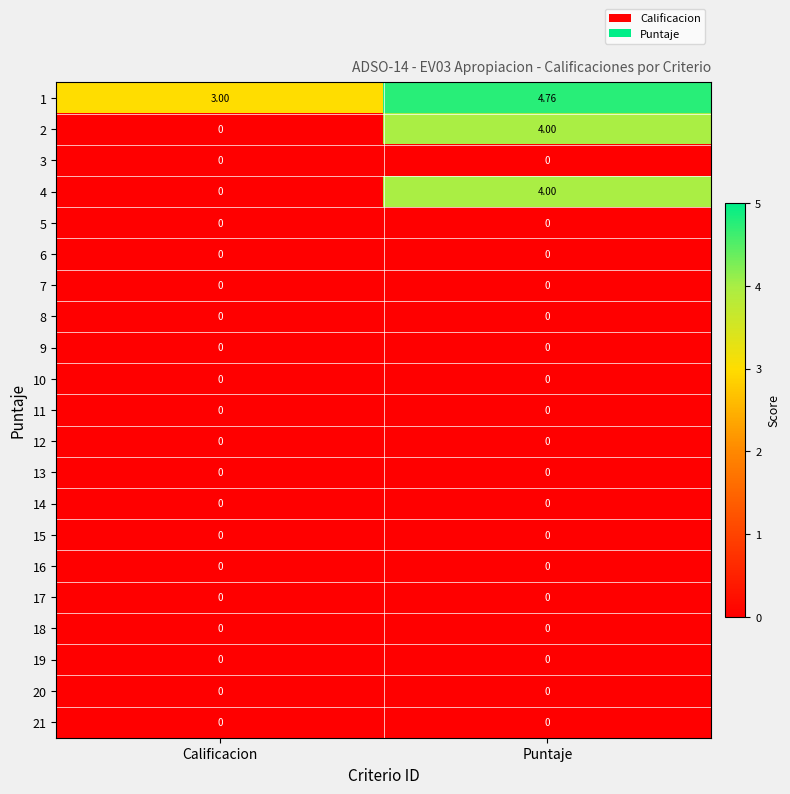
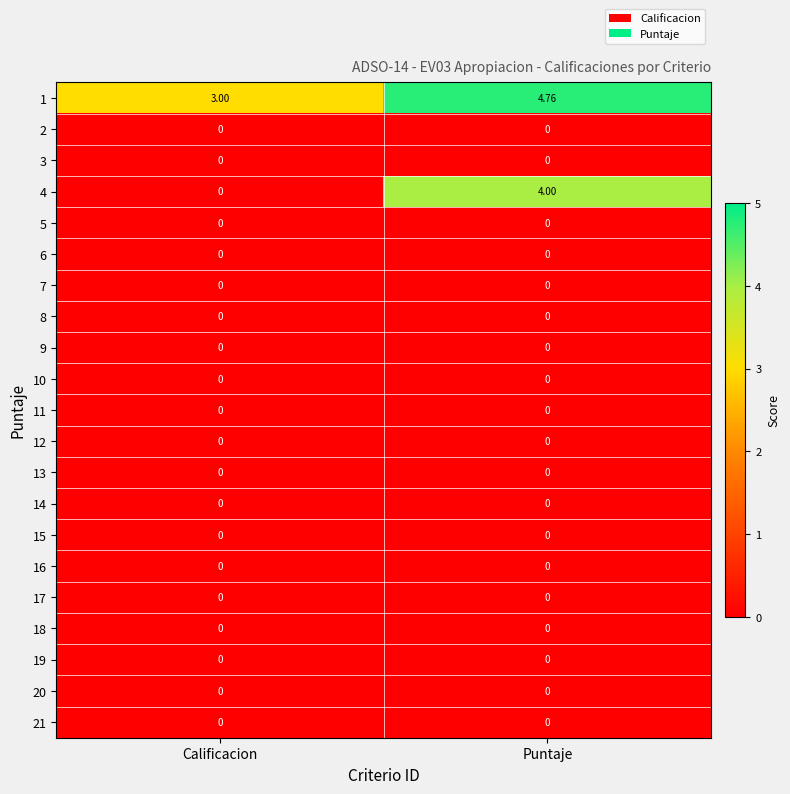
  {
    "1": {
      "Calificacion": 3.00,
      "Puntaje": 4.76
    },
    "2": {
      "Calificacion": 0,
-     "Puntaje": 4.00
+     "Puntaje": 0
    },
    "3": {
      "Calificacion": 0,
      "Puntaje": 0
    },
    "4": {
      "Calificacion": 0,
      "Puntaje": 4.00
    },
    "5": {
      "Calificacion": 0,
      "Puntaje": 0
    },
    "6": {
      "Calificacion": 0,
      "Puntaje": 0
    },
    "7": {
      "Calificacion": 0,
      "Puntaje": 0
    },
    "8": {
      "Calificacion": 0,
      "Puntaje": 0
    },
    "9": {
      "Calificacion": 0,
      "Puntaje": 0
    },
    "10": {
      "Calificacion": 0,
      "Puntaje": 0
    },
    "11": {
      "Calificacion": 0,
      "Puntaje": 0
    },
    "12": {
      "Calificacion": 0,
      "Puntaje": 0
    },
    "13": {
      "Calificacion": 0,
      "Puntaje": 0
    },
    "14": {
      "Calificacion": 0,
      "Puntaje": 0
    },
    "15": {
      "Calificacion": 0,
      "Puntaje": 0
    },
    "16": {
      "Calificacion": 0,
      "Puntaje": 0
    },
    "17": {
      "Calificacion": 0,
      "Puntaje": 0
    },
    "18": {
      "Calificacion": 0,
      "Puntaje": 0
    },
    "19": {
      "Calificacion": 0,
      "Puntaje": 0
    },
    "20": {
      "Calificacion": 0,
      "Puntaje": 0
    },
    "21": {
      "Calificacion": 0,
      "Puntaje": 0
    }
  }
